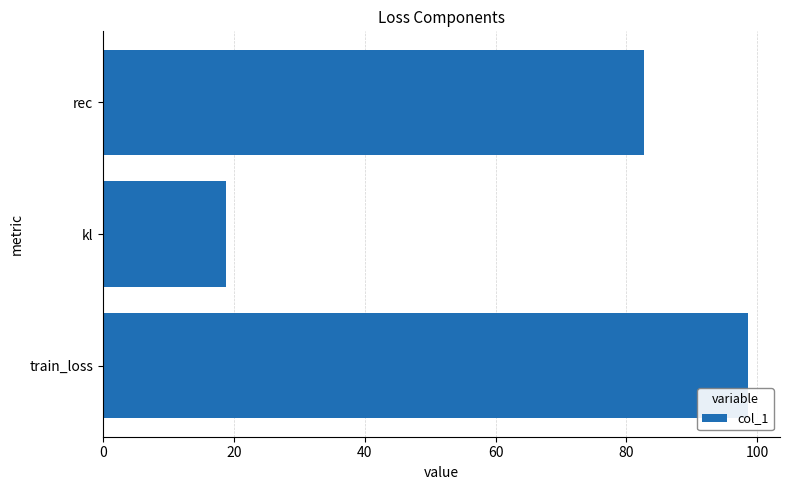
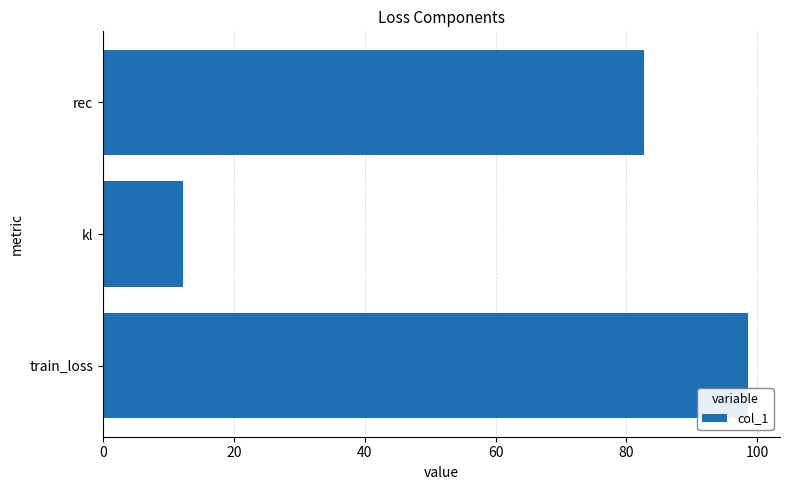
  {
    "rec": 83,
-   "kl": 19,
+   "kl": 12,
    "train_loss": 99
  }
